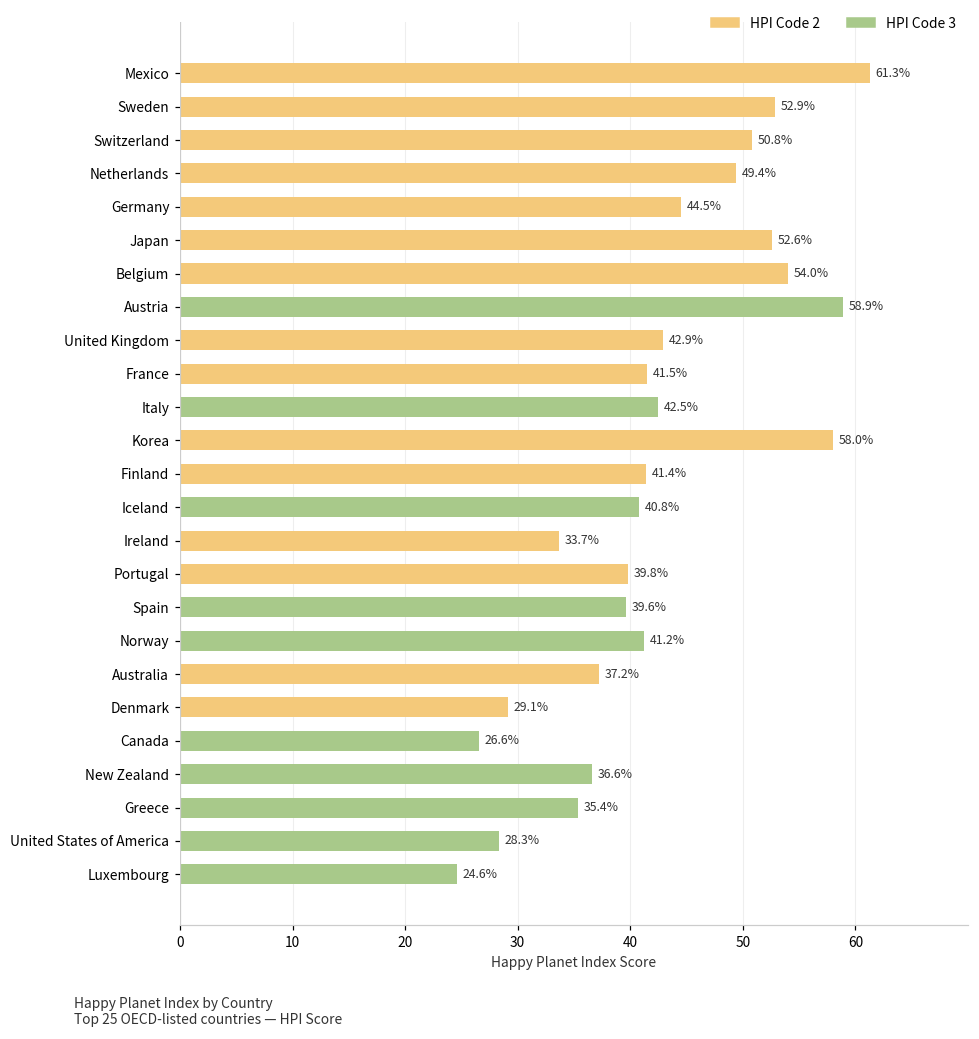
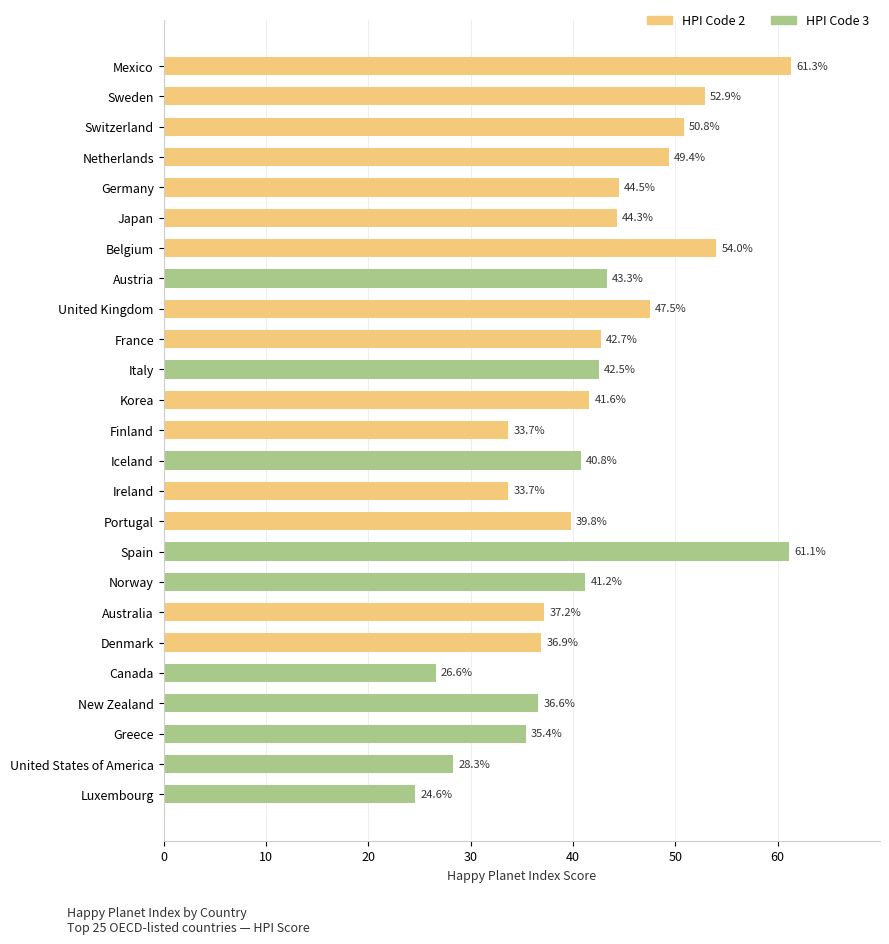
  {
    "Mexico": "61.3%",
    "Sweden": "52.9%",
    "Switzerland": "50.8%",
    "Netherlands": "49.4%",
    "Germany": "44.5%",
-   "Japan": "52.6%",
+   "Japan": "44.3%",
    "Belgium": "54.0%",
-   "Austria": "58.9%",
-   "United Kingdom": "42.9%",
-   "France": "41.5%",
+   "Austria": "43.3%",
+   "United Kingdom": "47.5%",
+   "France": "42.7%",
    "Italy": "42.5%",
-   "Korea": "58.0%",
-   "Finland": "41.4%",
+   "Korea": "41.6%",
+   "Finland": "33.7%",
    "Iceland": "40.8%",
    "Ireland": "33.7%",
    "Portugal": "39.8%",
-   "Spain": "39.6%",
+   "Spain": "61.1%",
    "Norway": "41.2%",
    "Australia": "37.2%",
-   "Denmark": "29.1%",
+   "Denmark": "36.9%",
    "Canada": "26.6%",
    "New Zealand": "36.6%",
    "Greece": "35.4%",
    "United States of America": "28.3%",
    "Luxembourg": "24.6%"
  }
